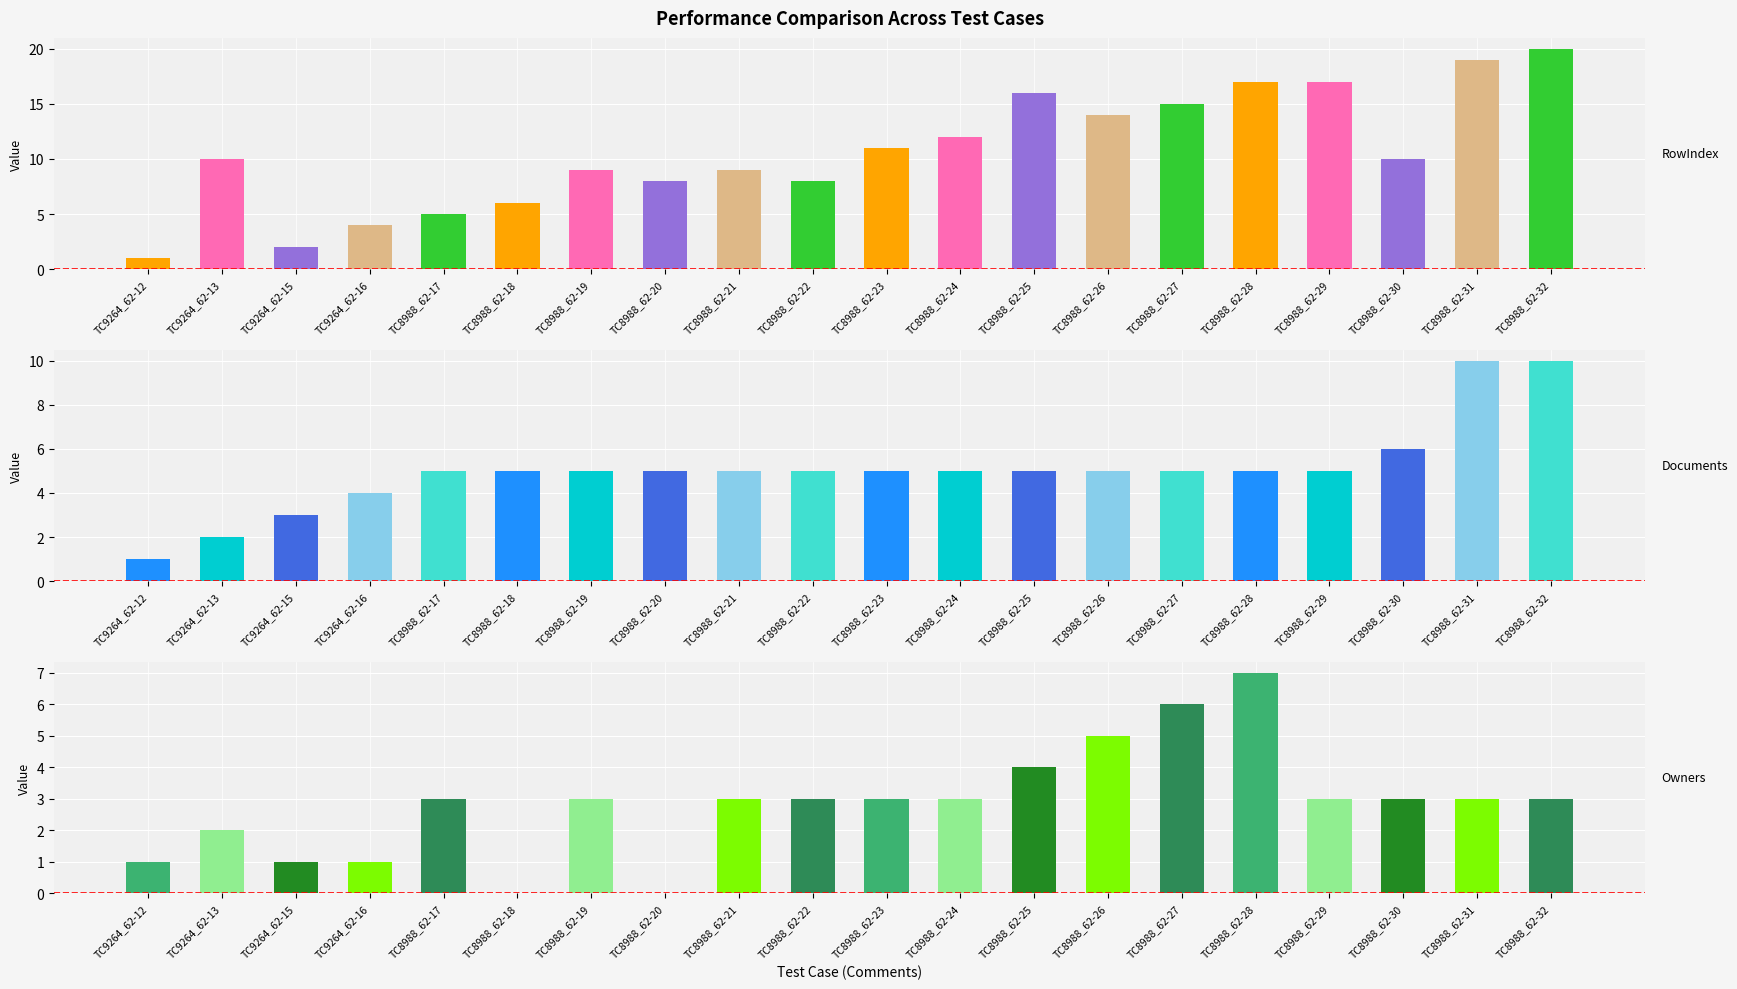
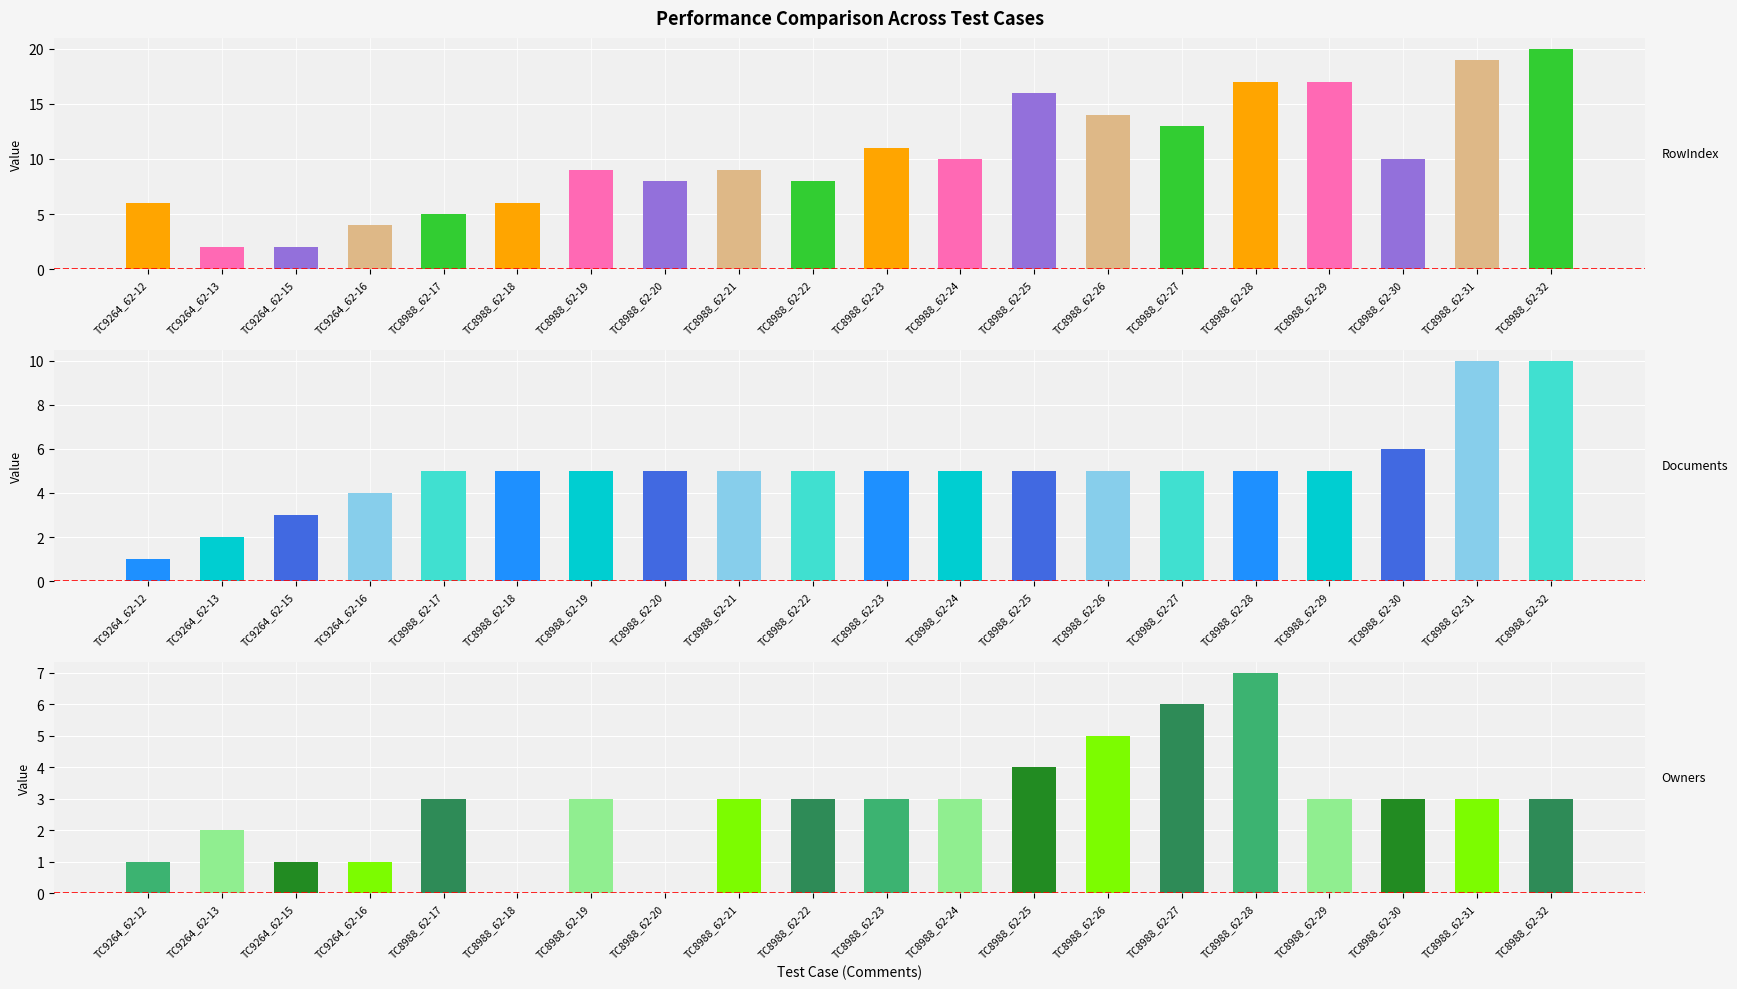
  {
    "Performance Comparison Across Test Cases": {
-     "TC9264_62-12": 1,
-     "TC9264_62-13": 10,
+     "TC9264_62-12": 6,
+     "TC9264_62-13": 2,
      "TC9264_62-15": 2,
      "TC9264_62-16": 4,
      "TC8988_62-17": 5,
      "TC8988_62-18": 6,
      "TC8988_62-19": 9,
      "TC8988_62-20": 8,
      "TC8988_62-21": 9,
      "TC8988_62-22": 8,
      "TC8988_62-23": 11,
-     "TC8988_62-24": 12,
+     "TC8988_62-24": 10,
      "TC8988_62-25": 16,
      "TC8988_62-26": 14,
-     "TC8988_62-27": 15,
+     "TC8988_62-27": 13,
      "TC8988_62-28": 17,
      "TC8988_62-29": 17,
      "TC8988_62-30": 10,
      "TC8988_62-31": 19,
      "TC8988_62-32": 20
    }
  }
